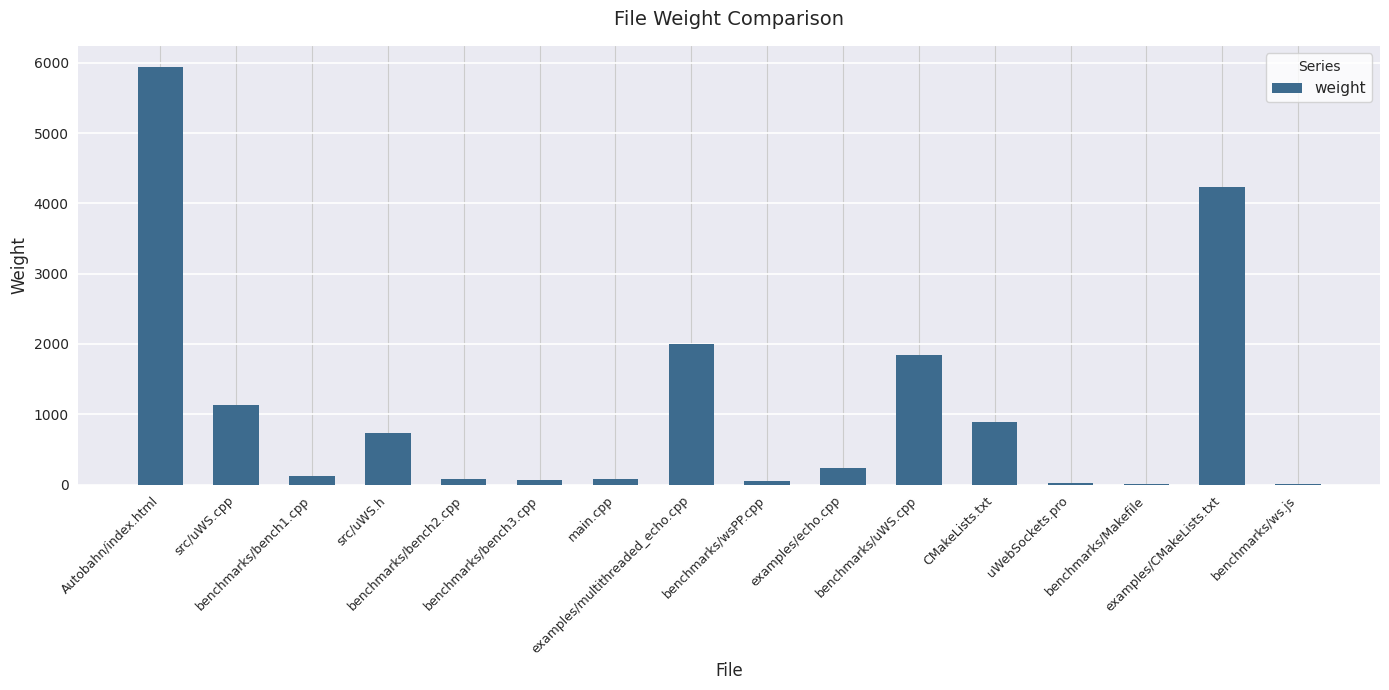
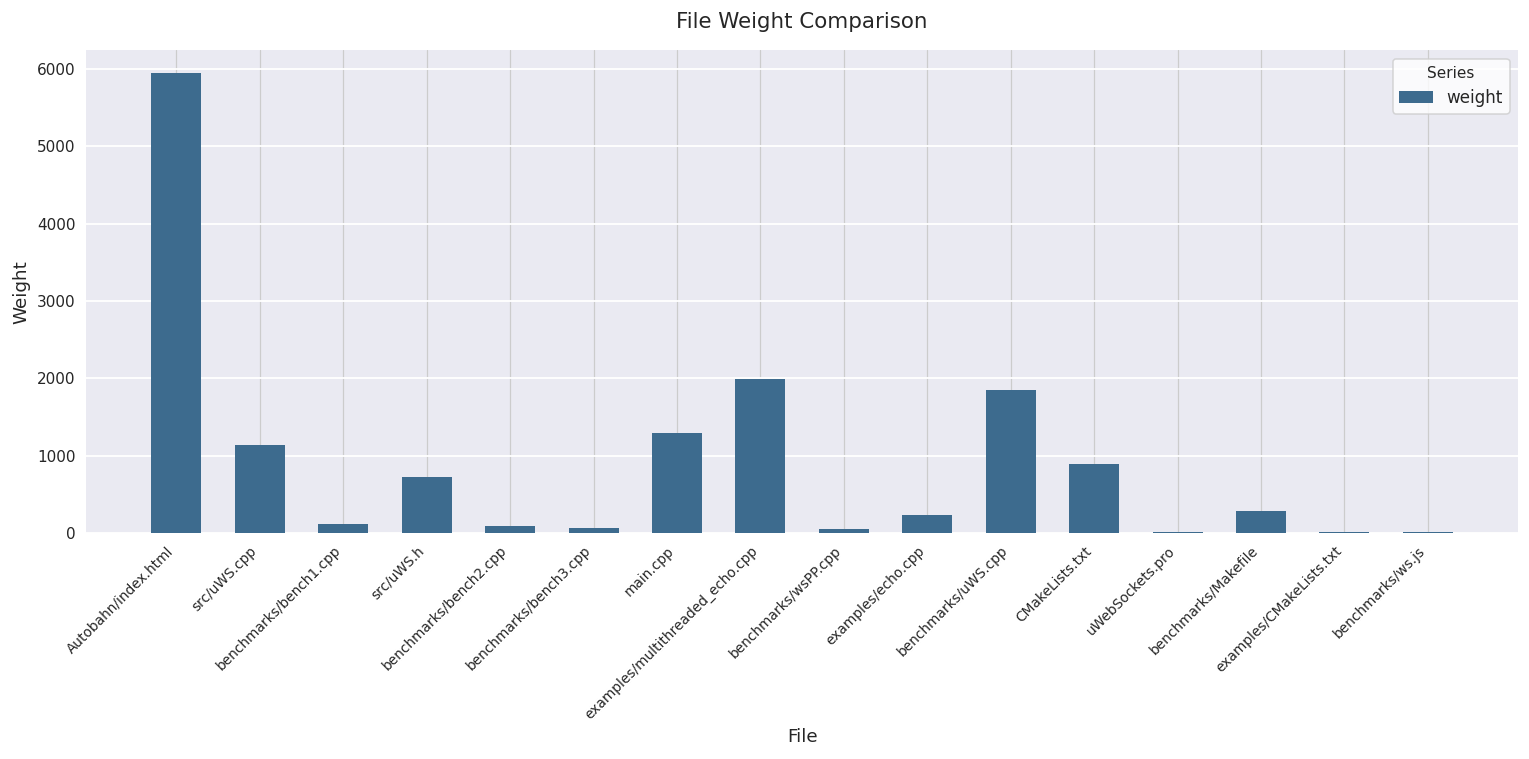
  {
    "Autobahn/index.html": 5900,
    "src/uWS.cpp": 1100,
    "benchmarks/bench1.cpp": 100,
    "src/uWS.h": 700,
    "benchmarks/bench2.cpp": 100,
    "benchmarks/bench3.cpp": 100,
-   "main.cpp": 100,
+   "main.cpp": 1300,
    "examples/multithreaded_echo.cpp": 2000,
    "benchmarks/wsPP.cpp": 100,
    "examples/echo.cpp": 200,
    "benchmarks/uWS.cpp": 1800,
    "CMakeLists.txt": 900,
-   "benchmarks/Makefile": 0,
-   "examples/CMakeLists.txt": 4200
+   "benchmarks/Makefile": 300,
+   "examples/CMakeLists.txt": 0
  }
